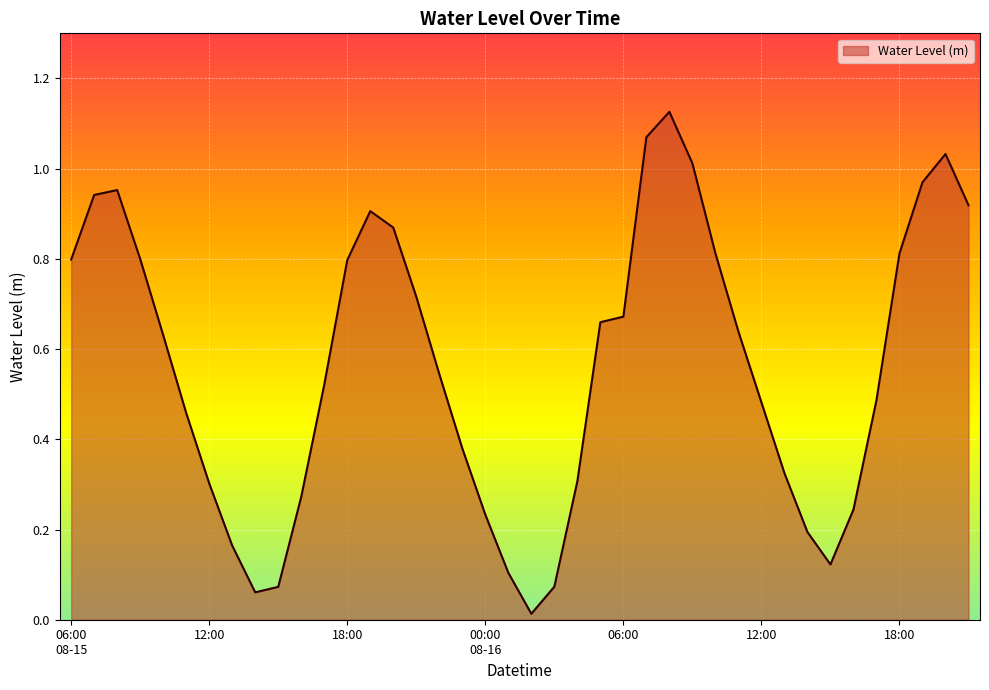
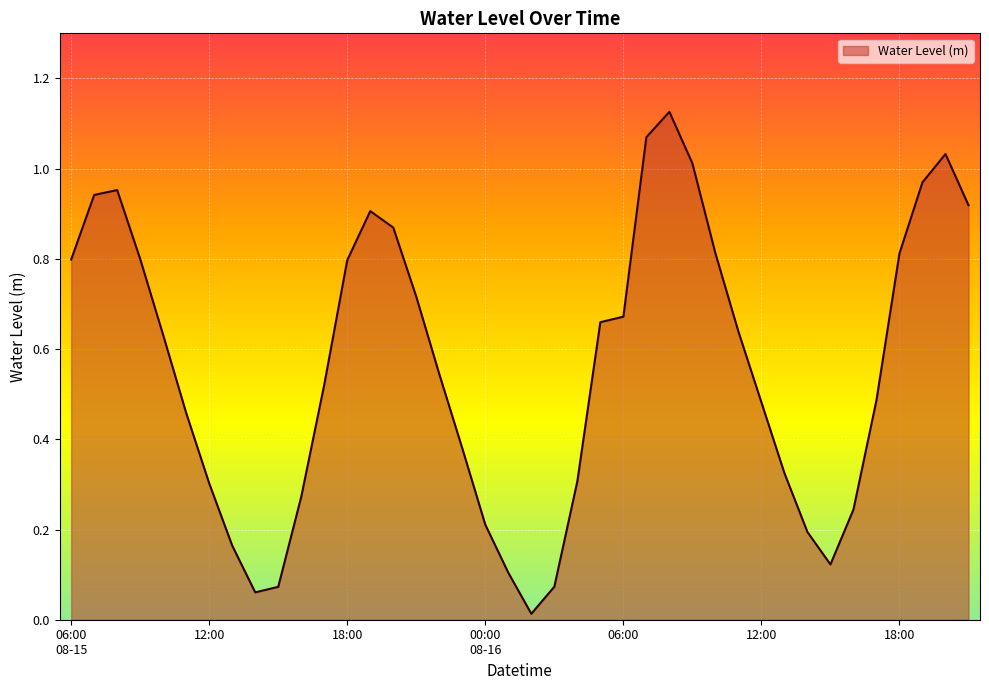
  {
    "06:00 08-15": 0.80,
-   "00:00 08-16": 0.23,
+   "00:00 08-16": 0.21,
    "06:00": 0.67
  }
